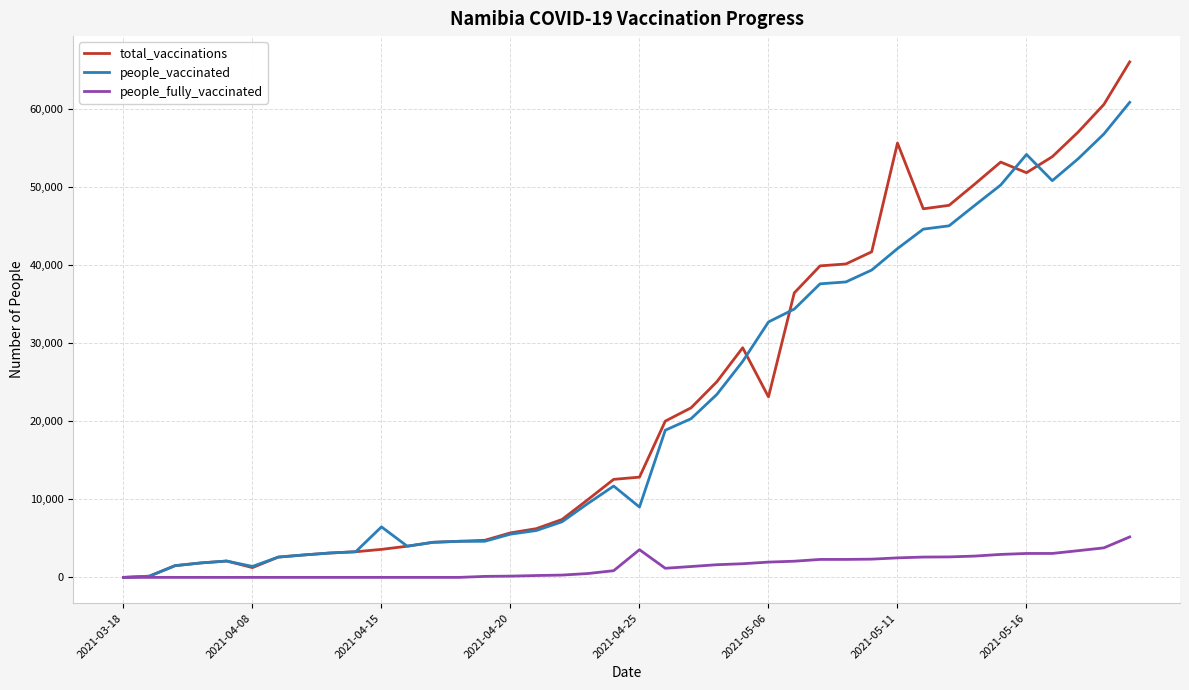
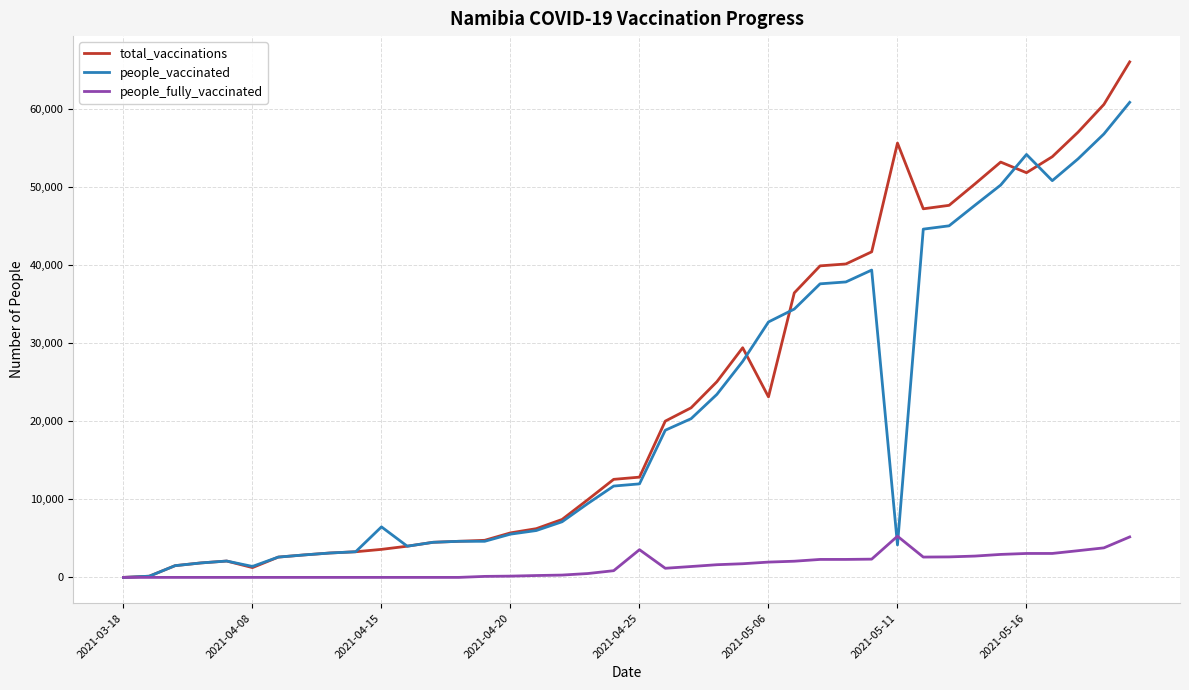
  {
    "total_vaccinations": {
      "2021-04-15": "4,000",
      "2021-04-25": "13,000",
      "2021-05-06": "23,000",
      "2021-05-11": "56,000",
      "2021-05-16": "52,000"
    },
    "people_vaccinated": {
      "2021-04-15": "6,000",
-     "2021-04-25": "9,000",
+     "2021-04-25": "12,000",
      "2021-05-06": "33,000",
-     "2021-05-11": "42,000",
+     "2021-05-11": "4,000",
      "2021-05-16": "54,000"
    },
    "people_fully_vaccinated": {
      "2021-04-08": "0",
      "2021-04-15": "0",
      "2021-04-20": "0",
      "2021-04-25": "4,000",
      "2021-05-06": "2,000",
-     "2021-05-11": "2,000",
+     "2021-05-11": "5,000",
      "2021-05-16": "3,000"
    }
  }
